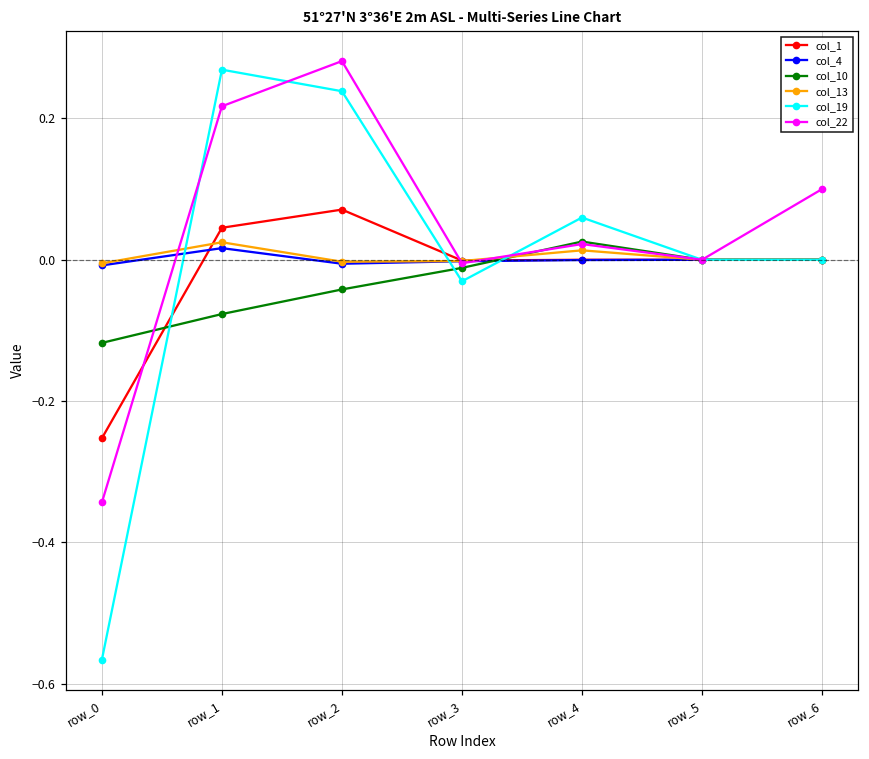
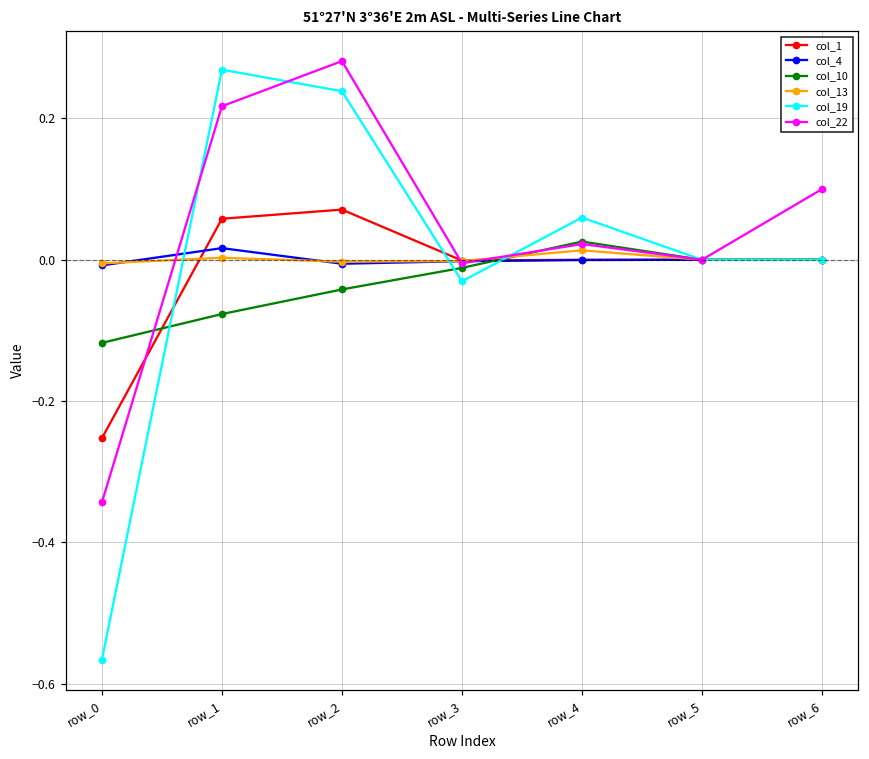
  {
    "col_1": {
      "row_0": -0.25,
-     "row_1": 0.05,
+     "row_1": 0.06,
      "row_2": 0.07
    },
    "col_4": {
      "row_1": 0.02
    },
    "col_10": {
      "row_0": -0.12,
      "row_1": -0.08,
      "row_2": -0.04,
      "row_3": -0.01
    },
    "col_13": {
-     "row_1": 0.02,
+     "row_1": 0.00,
      "row_4": 0.01
    },
    "col_19": {
      "row_0": -0.57,
      "row_1": 0.27,
      "row_2": 0.24,
      "row_3": -0.03,
      "row_4": 0.06
    },
    "col_22": {
      "row_0": -0.34,
      "row_1": 0.22,
      "row_2": 0.28,
      "row_6": 0.10
    }
  }
